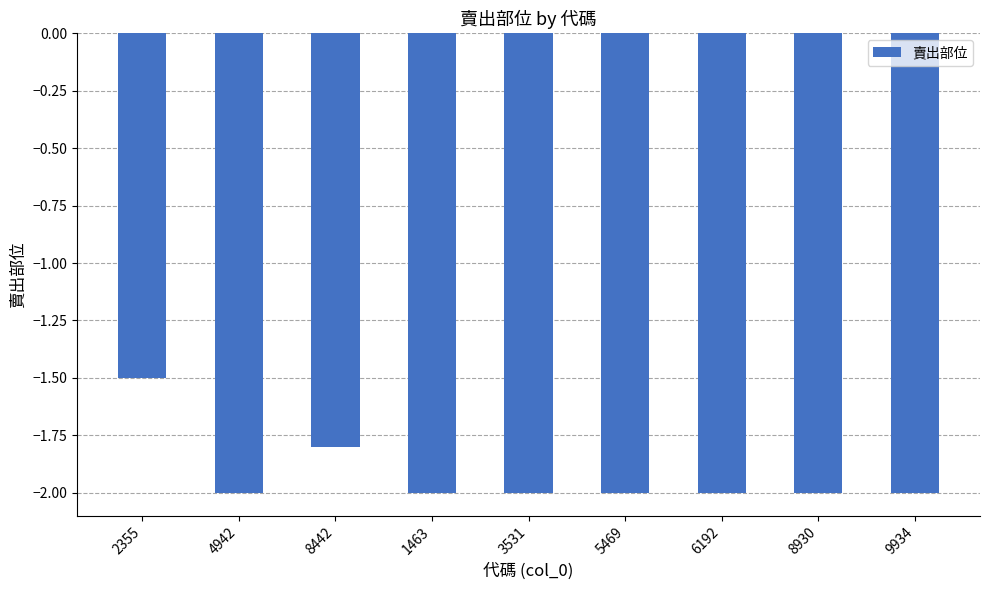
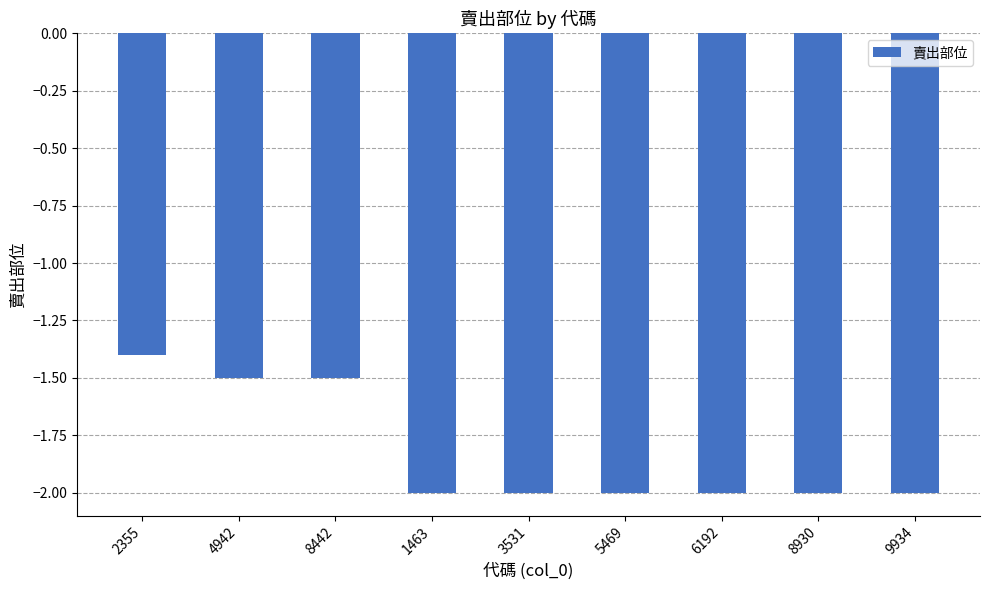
  {
-   "2355": -1.5,
-   "4942": -2.0,
-   "8442": -1.8,
+   "2355": -1.4,
+   "4942": -1.5,
+   "8442": -1.5,
    "1463": -2.0,
    "3531": -2.0,
    "5469": -2.0,
    "6192": -2.0,
    "8930": -2.0,
    "9934": -2.0
  }
